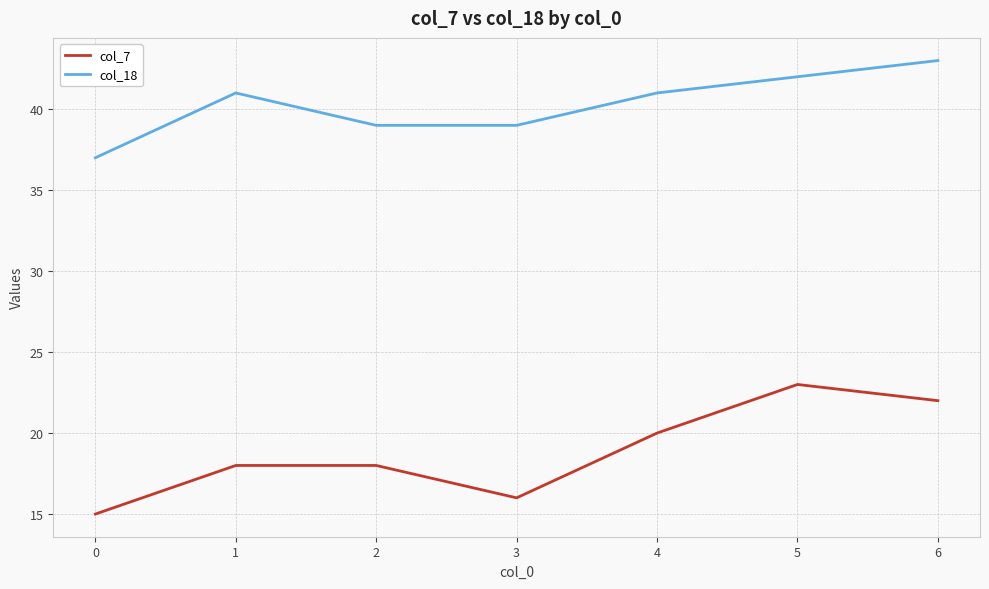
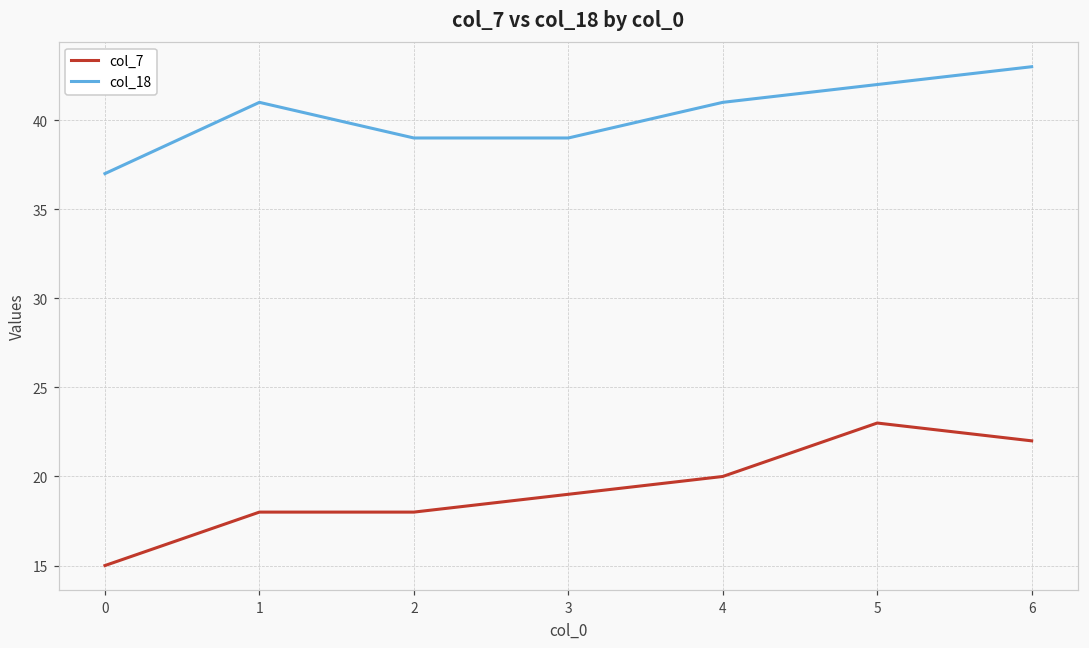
  {
    "col_7": {
      "0": 15,
      "1": 18,
      "2": 18,
-     "3": 16,
+     "3": 19,
      "4": 20,
      "5": 23,
      "6": 22
    },
    "col_18": {
      "0": 37,
      "1": 41,
      "2": 39,
      "3": 39,
      "4": 41,
      "5": 42,
      "6": 43
    }
  }
